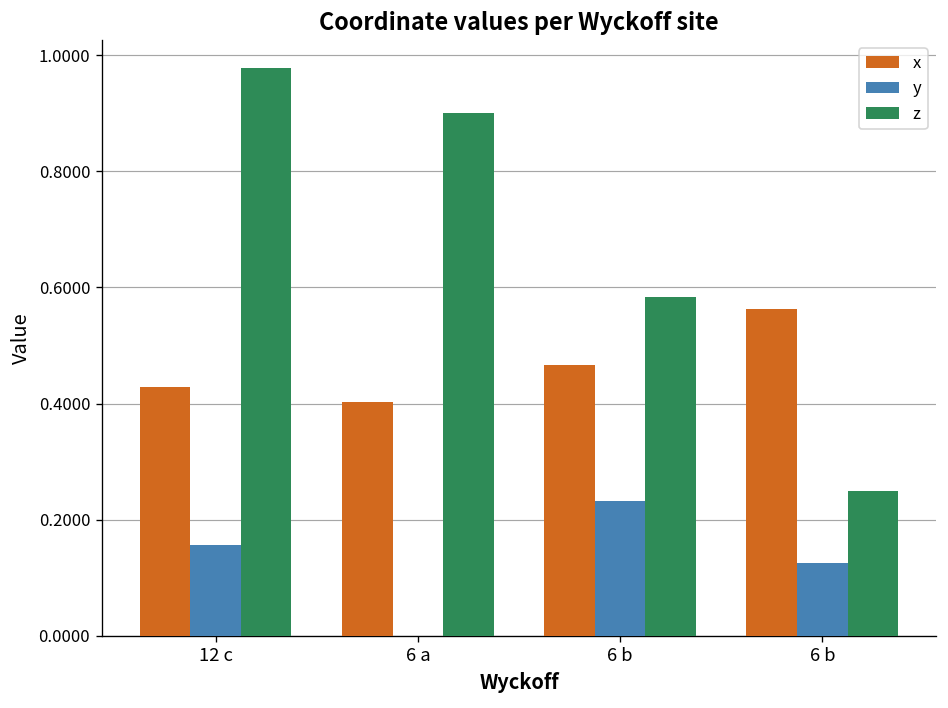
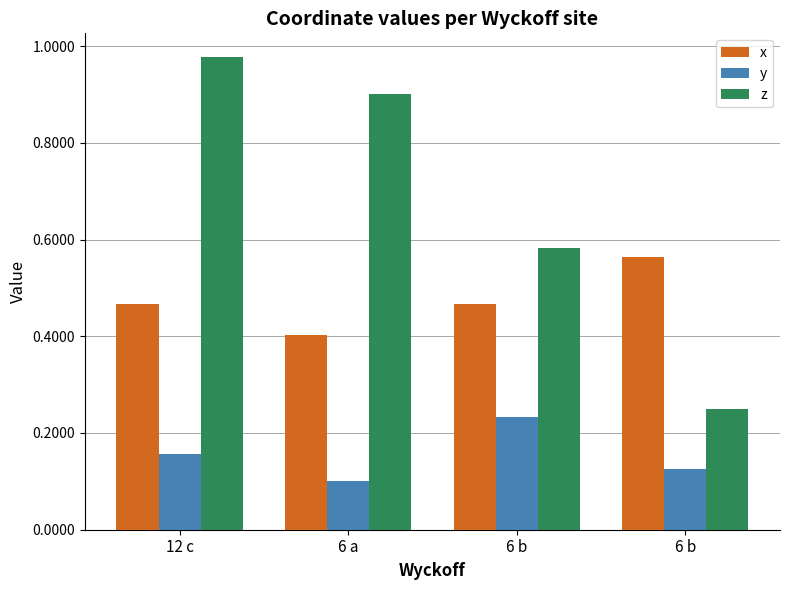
  {
    "x": {
-     "12 c": 0.43,
+     "12 c": 0.47,
      "6 a": 0.40
    },
    "y": {
      "12 c": 0.16,
-     "6 a": 0.0
+     "6 a": 0.1
    },
    "z": {
      "12 c": 0.98,
      "6 a": 0.90
    }
  }
